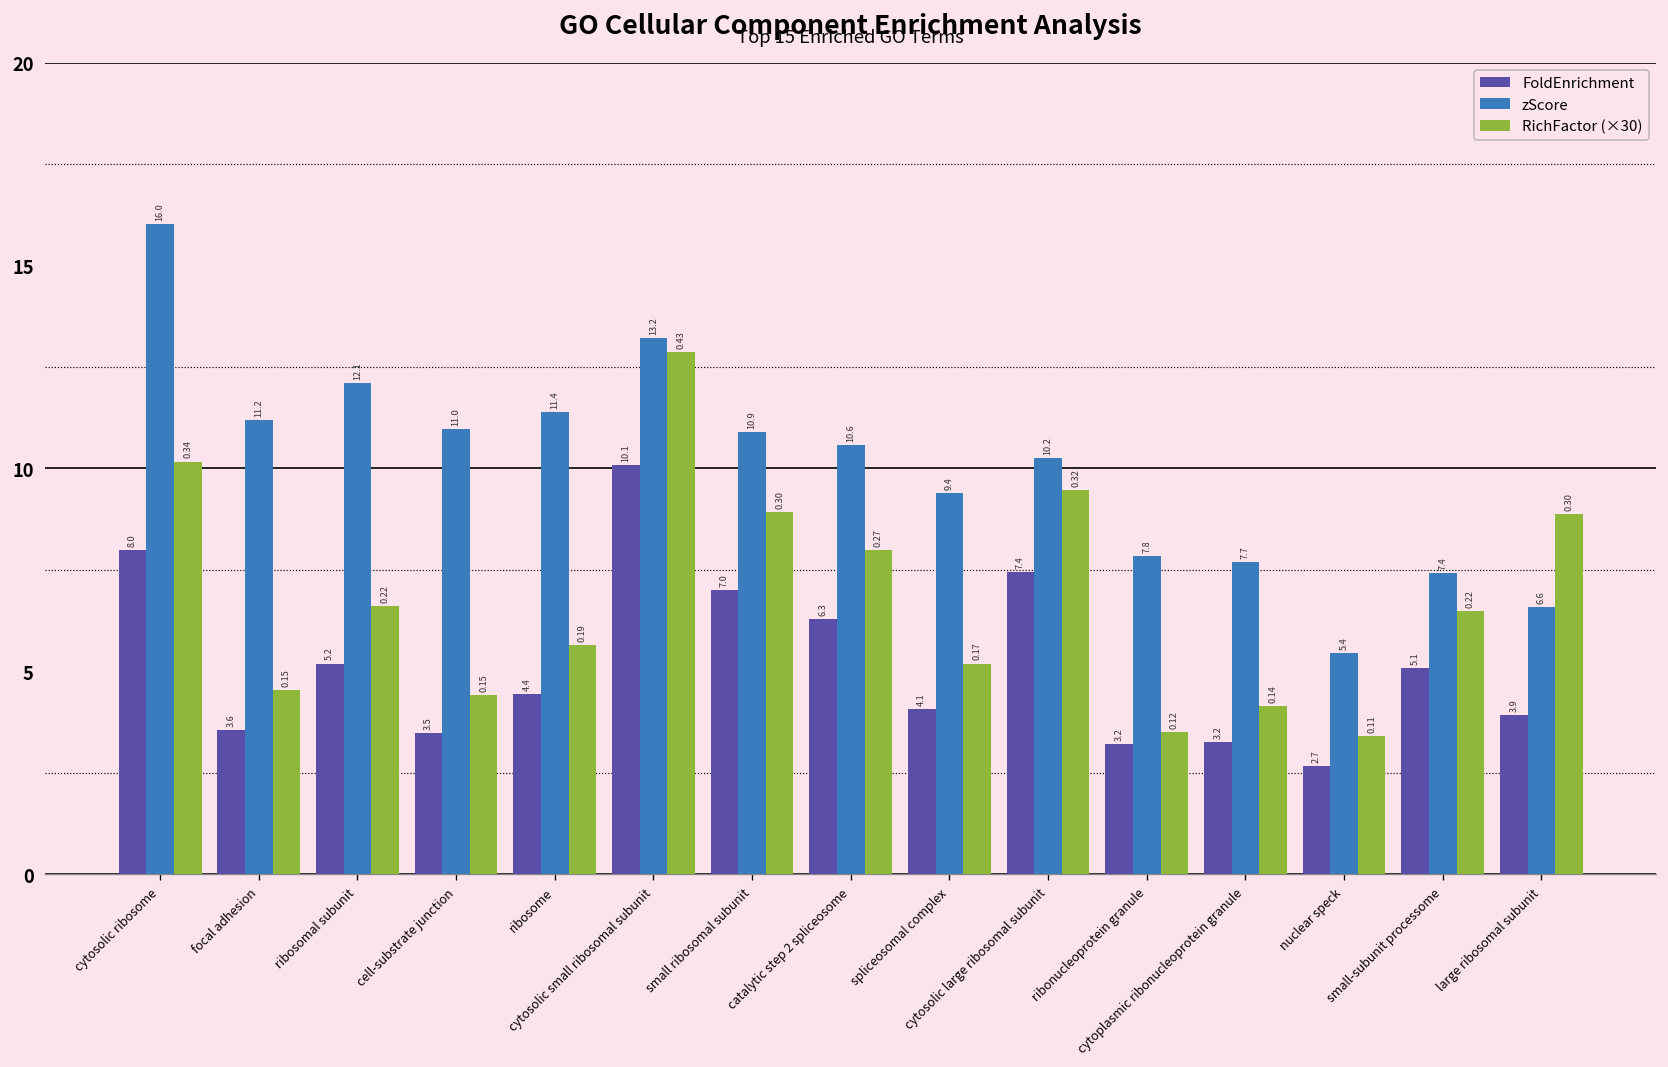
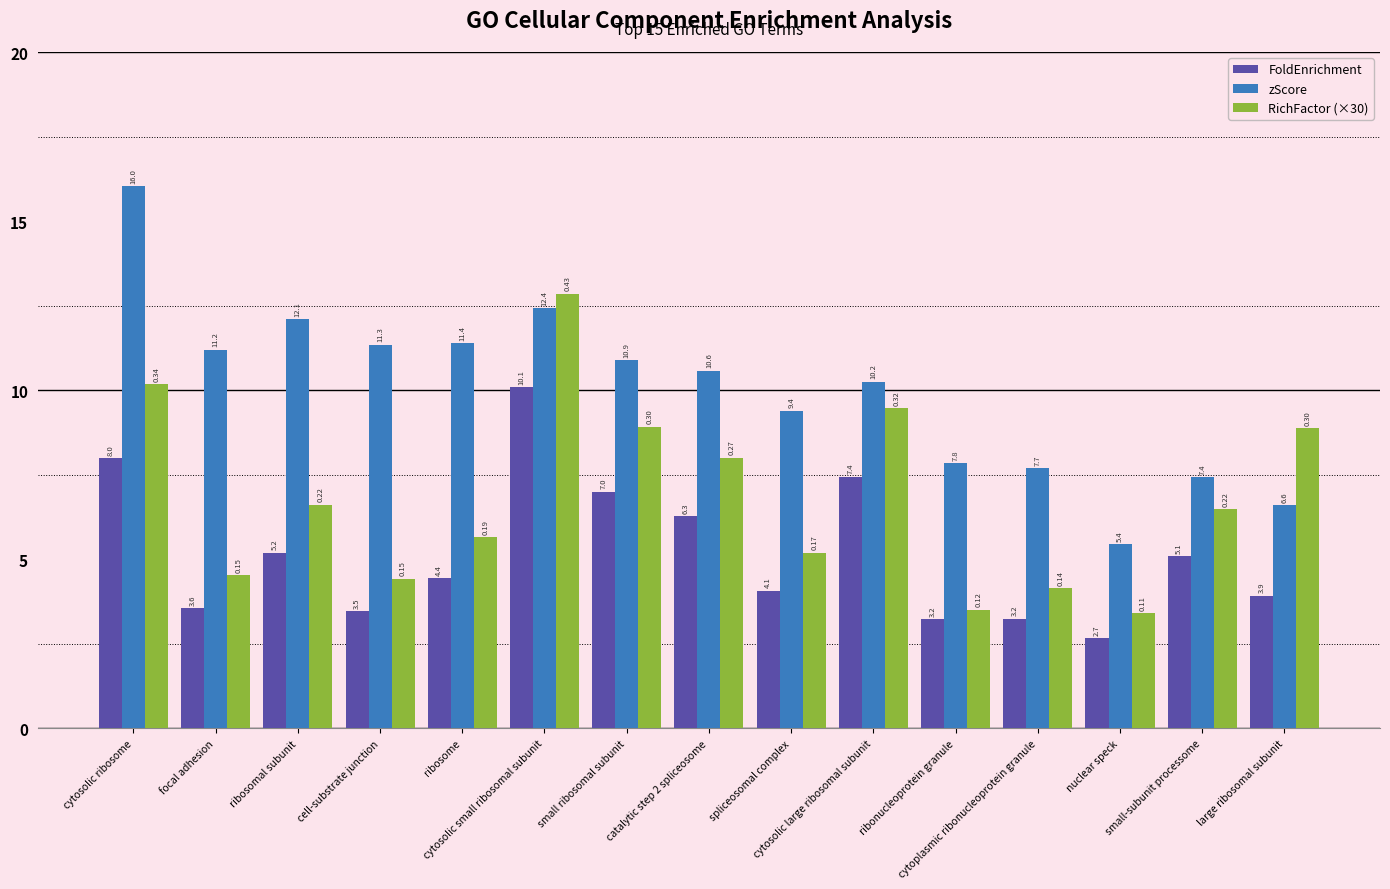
  {
    "FoldEnrichment": {
      "cytosolic ribosome": 8.0,
      "focal adhesion": 3.6,
      "ribosomal subunit": 5.2,
      "cell-substrate junction": 3.5,
      "ribosome": 4.4,
      "cytosolic small ribosomal subunit": 10.1,
      "small ribosomal subunit": 7.0,
      "catalytic step 2 spliceosome": 6.3,
      "spliceosomal complex": 4.1,
      "cytosolic large ribosomal subunit": 7.4,
      "ribonucleoprotein granule": 3.2,
      "cytoplasmic ribonucleoprotein granule": 3.2,
      "nuclear speck": 2.7,
      "small-subunit processome": 5.1,
      "large ribosomal subunit": 3.9
    },
    "zScore": {
      "cytosolic ribosome": 16.0,
      "focal adhesion": 11.2,
      "ribosomal subunit": 12.1,
-     "cell-substrate junction": 11.0,
+     "cell-substrate junction": 11.3,
      "ribosome": 11.4,
-     "cytosolic small ribosomal subunit": 13.2,
+     "cytosolic small ribosomal subunit": 12.4,
      "small ribosomal subunit": 10.9,
      "catalytic step 2 spliceosome": 10.6,
      "spliceosomal complex": 9.4,
      "cytosolic large ribosomal subunit": 10.2,
      "ribonucleoprotein granule": 7.8,
      "cytoplasmic ribonucleoprotein granule": 7.7,
      "nuclear speck": 5.4,
      "small-subunit processome": 7.4,
      "large ribosomal subunit": 6.6
    }
  }
